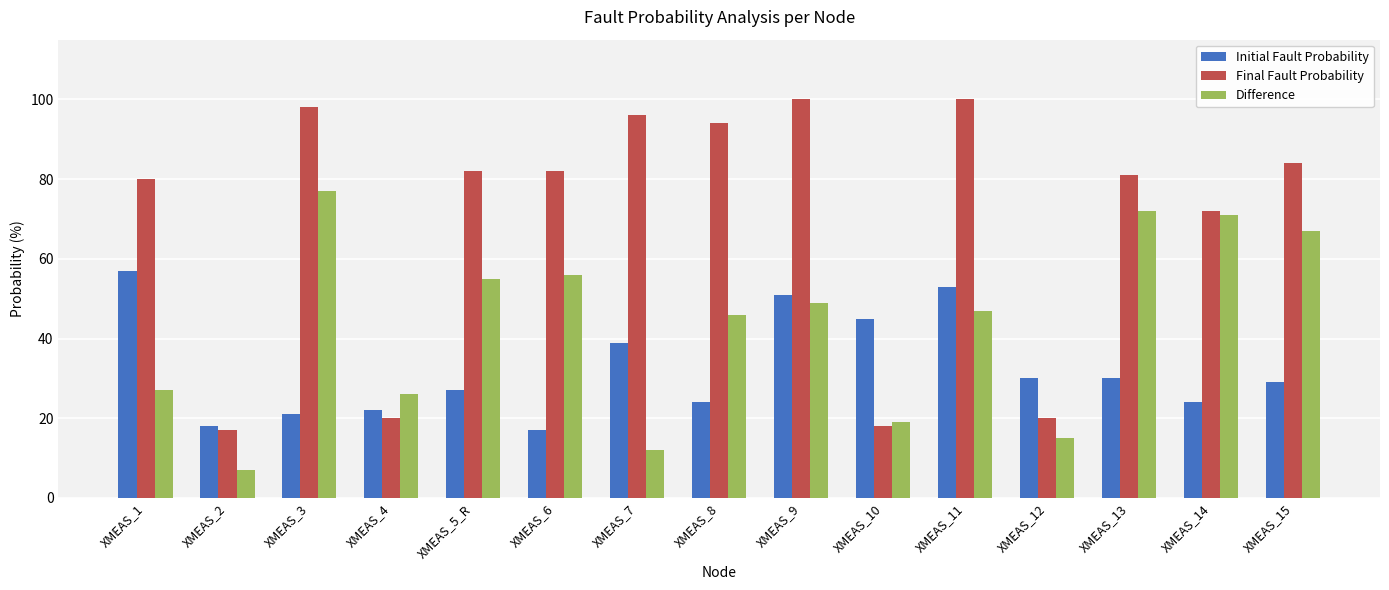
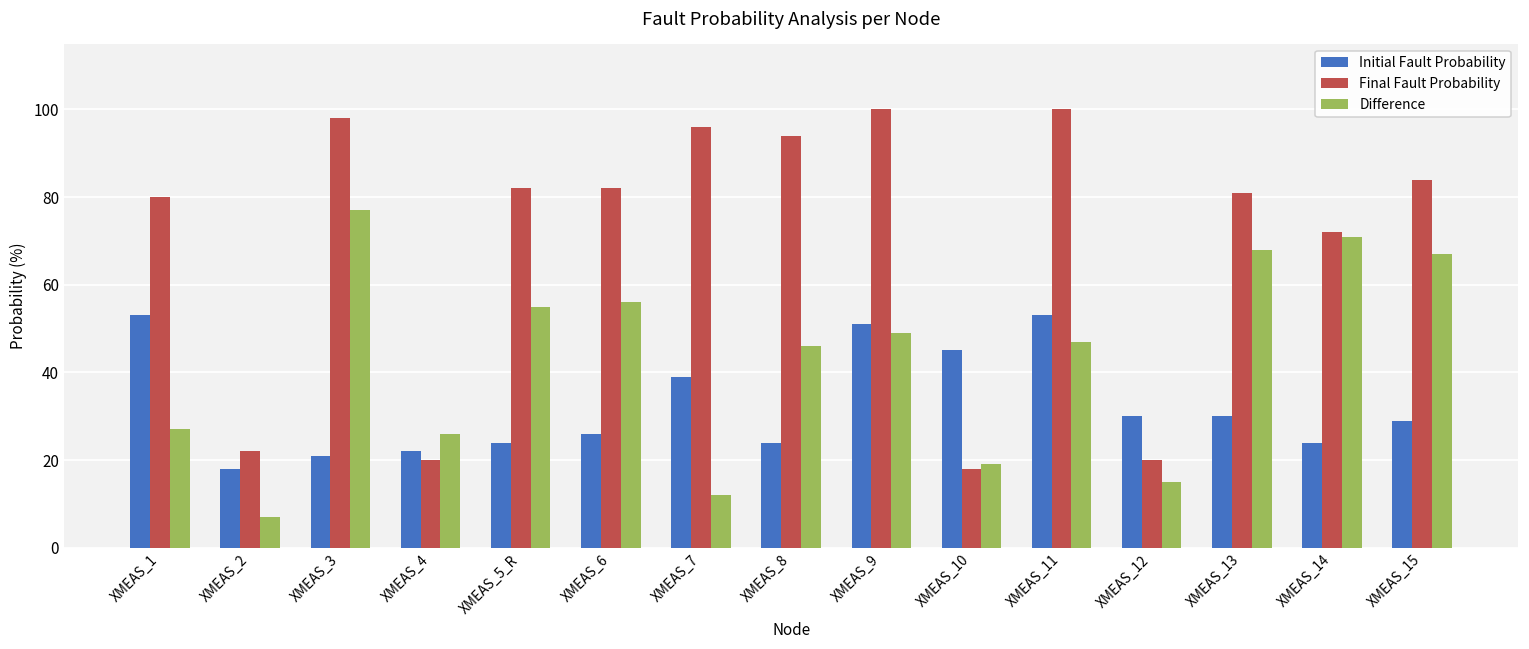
  {
    "Initial Fault Probability": {
-     "XMEAS_1": 57,
+     "XMEAS_1": 53,
      "XMEAS_2": 18,
      "XMEAS_3": 21,
      "XMEAS_4": 22,
-     "XMEAS_5_R": 27,
-     "XMEAS_6": 17,
+     "XMEAS_5_R": 24,
+     "XMEAS_6": 26,
      "XMEAS_7": 39,
      "XMEAS_8": 24,
      "XMEAS_9": 51,
      "XMEAS_10": 45,
      "XMEAS_11": 53,
      "XMEAS_12": 30,
      "XMEAS_13": 30,
      "XMEAS_14": 24,
      "XMEAS_15": 29
    },
    "Final Fault Probability": {
      "XMEAS_1": 80,
-     "XMEAS_2": 17,
+     "XMEAS_2": 22,
      "XMEAS_3": 98,
      "XMEAS_4": 20,
      "XMEAS_5_R": 82,
      "XMEAS_6": 82,
      "XMEAS_7": 96,
      "XMEAS_8": 94,
      "XMEAS_9": 100,
      "XMEAS_10": 18,
      "XMEAS_11": 100,
      "XMEAS_12": 20,
      "XMEAS_13": 81,
      "XMEAS_14": 72,
      "XMEAS_15": 84
    },
    "Difference": {
      "XMEAS_1": 27,
      "XMEAS_2": 7,
      "XMEAS_3": 77,
      "XMEAS_4": 26,
      "XMEAS_5_R": 55,
      "XMEAS_6": 56,
      "XMEAS_7": 12,
      "XMEAS_8": 46,
      "XMEAS_9": 49,
      "XMEAS_10": 19,
      "XMEAS_11": 47,
      "XMEAS_12": 15,
-     "XMEAS_13": 72,
+     "XMEAS_13": 68,
      "XMEAS_14": 71,
      "XMEAS_15": 67
    }
  }
